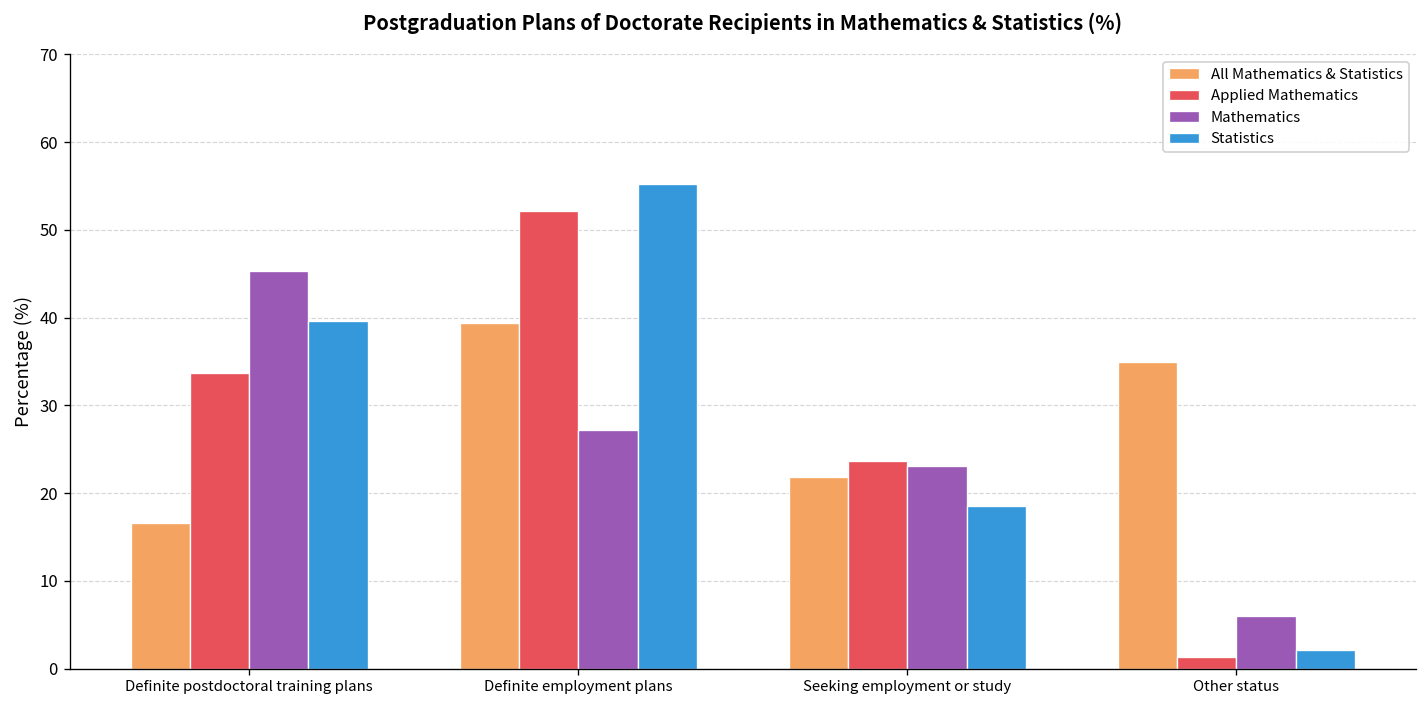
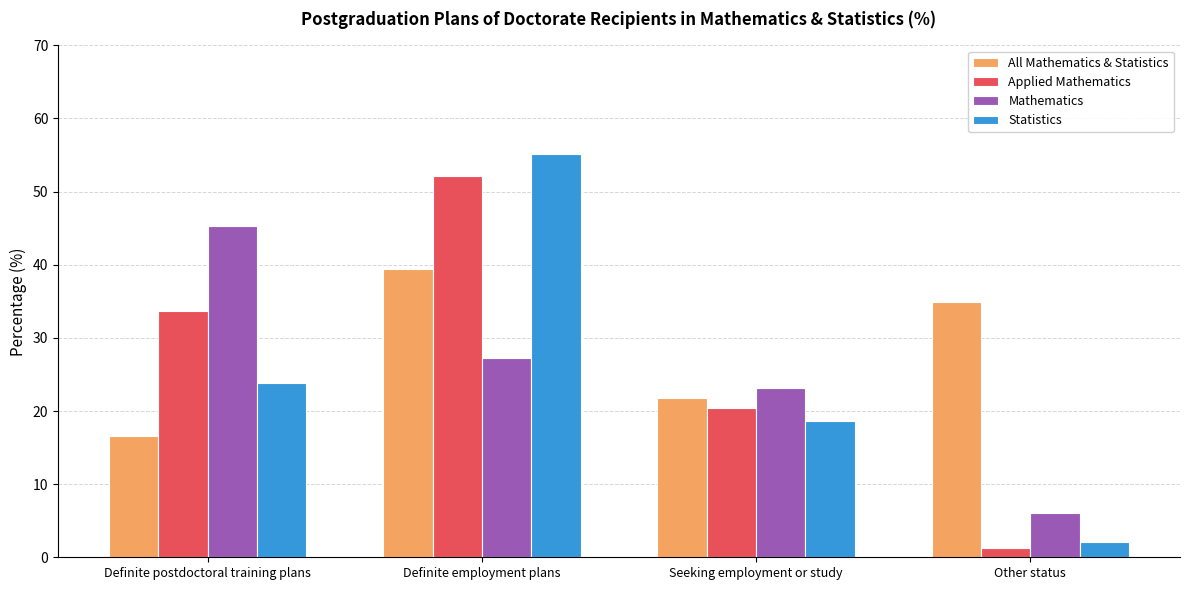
  {
    "All Mathematics & Statistics": {
      "Definite postdoctoral training plans": 17,
      "Definite employment plans": 39,
      "Seeking employment or study": 22,
      "Other status": 35
    },
    "Applied Mathematics": {
      "Definite postdoctoral training plans": 34,
      "Definite employment plans": 52,
-     "Seeking employment or study": 24,
+     "Seeking employment or study": 20,
      "Other status": 1
    },
    "Mathematics": {
      "Definite postdoctoral training plans": 45,
      "Definite employment plans": 27,
      "Seeking employment or study": 23,
      "Other status": 6
    },
    "Statistics": {
-     "Definite postdoctoral training plans": 40,
+     "Definite postdoctoral training plans": 24,
      "Definite employment plans": 55,
      "Seeking employment or study": 19,
      "Other status": 2
    }
  }
